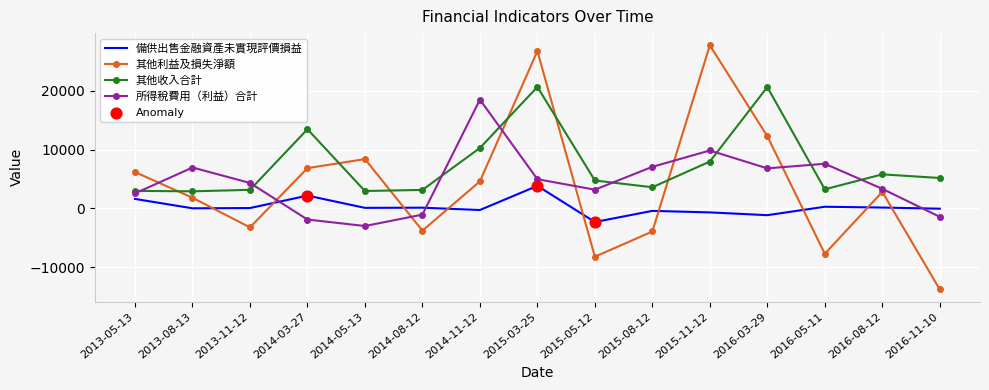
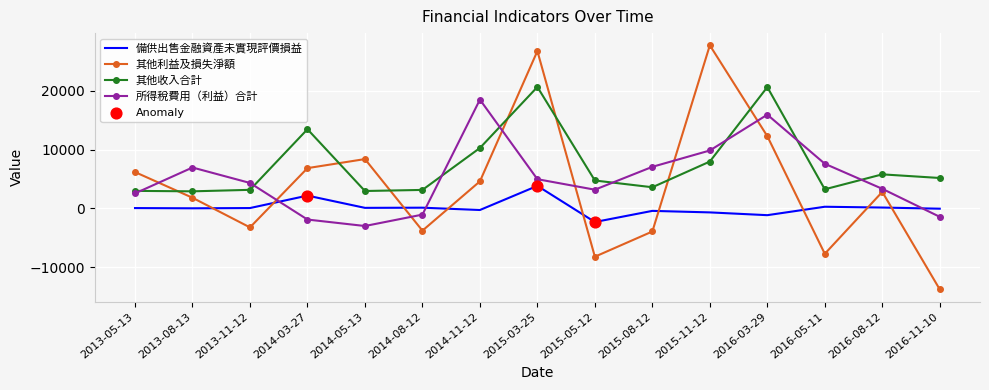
  {
    "備供出售金融資產未實現評價損益": {
-     "2013-05-13": 2000,
+     "2013-05-13": 0,
      "2013-08-13": 0,
      "2013-11-12": 0,
      "2014-05-13": 0,
      "2014-08-12": 0,
      "2014-11-12": 0,
      "2015-08-12": 0,
      "2015-11-12": -1000,
      "2016-03-29": -1000,
      "2016-05-11": 0,
      "2016-08-12": 0,
      "2016-11-10": 0
    },
    "其他利益及損失淨額": {
      "2013-05-13": 6000,
      "2013-08-13": 2000,
      "2013-11-12": -3000,
      "2014-03-27": 7000,
      "2014-05-13": 8000,
      "2014-08-12": -4000,
      "2014-11-12": 5000,
      "2015-03-25": 27000,
      "2015-05-12": -8000,
      "2015-08-12": -4000,
      "2015-11-12": 28000,
      "2016-03-29": 12000,
      "2016-05-11": -8000,
      "2016-08-12": 3000,
      "2016-11-10": -14000
    },
    "其他收入合計": {
      "2013-08-13": 3000,
      "2013-11-12": 3000,
      "2014-03-27": 13000,
      "2014-05-13": 3000,
      "2014-08-12": 3000,
      "2014-11-12": 10000,
      "2015-03-25": 21000,
      "2015-05-12": 5000,
      "2015-08-12": 4000,
      "2015-11-12": 8000,
      "2016-03-29": 21000,
      "2016-05-11": 3000,
      "2016-08-12": 6000,
      "2016-11-10": 5000
    },
    "所得稅費用（利益）合計": {
      "2013-08-13": 7000,
      "2013-11-12": 4000,
      "2014-03-27": -2000,
      "2014-05-13": -3000,
      "2014-08-12": -1000,
      "2014-11-12": 19000,
      "2015-03-25": 5000,
      "2015-05-12": 3000,
      "2015-08-12": 7000,
      "2015-11-12": 10000,
-     "2016-03-29": 7000,
+     "2016-03-29": 16000,
      "2016-05-11": 8000,
      "2016-08-12": 3000,
      "2016-11-10": -1000
    }
  }
